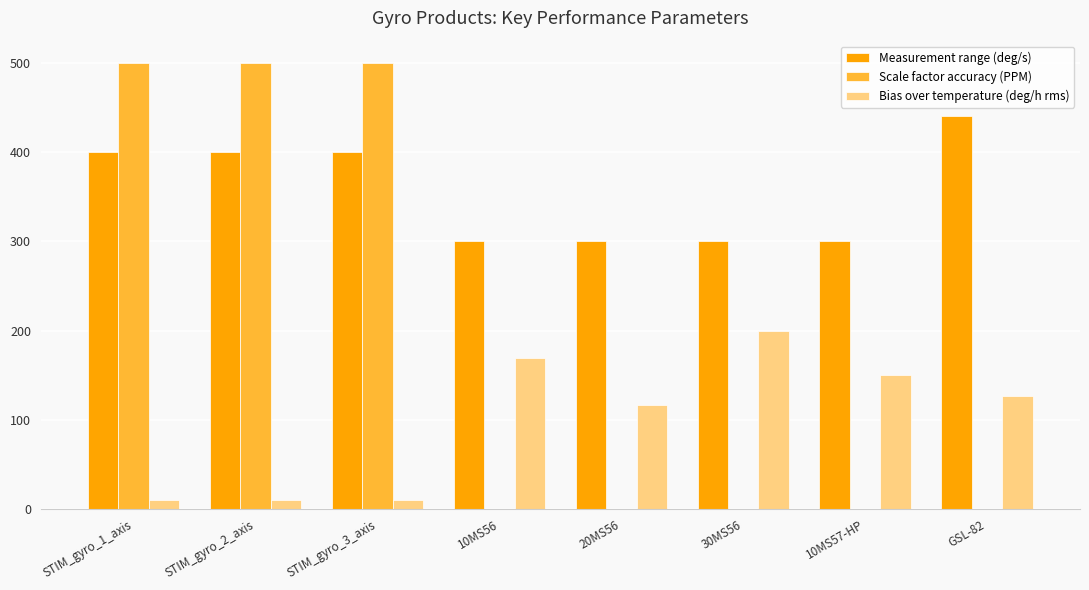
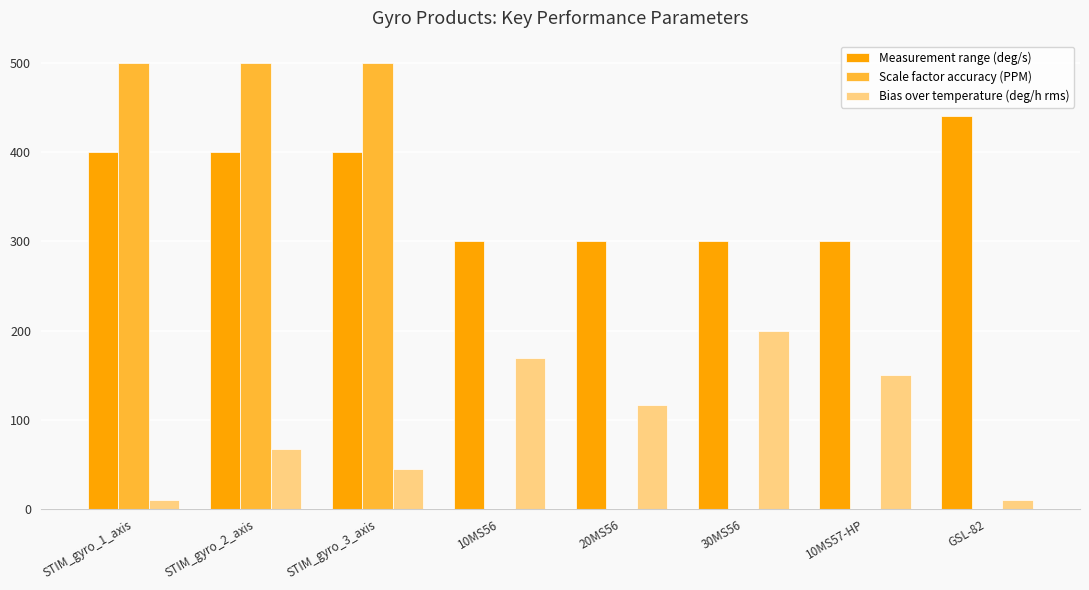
  {
    "Bias over temperature (deg/h rms)": {
      "STIM_gyro_1_axis": 10,
-     "STIM_gyro_2_axis": 10,
-     "STIM_gyro_3_axis": 10,
+     "STIM_gyro_2_axis": 70,
+     "STIM_gyro_3_axis": 50,
      "10MS56": 170,
      "20MS56": 120,
      "30MS56": 200,
      "10MS57-HP": 150,
-     "GSL-82": 130
+     "GSL-82": 10
    }
  }
